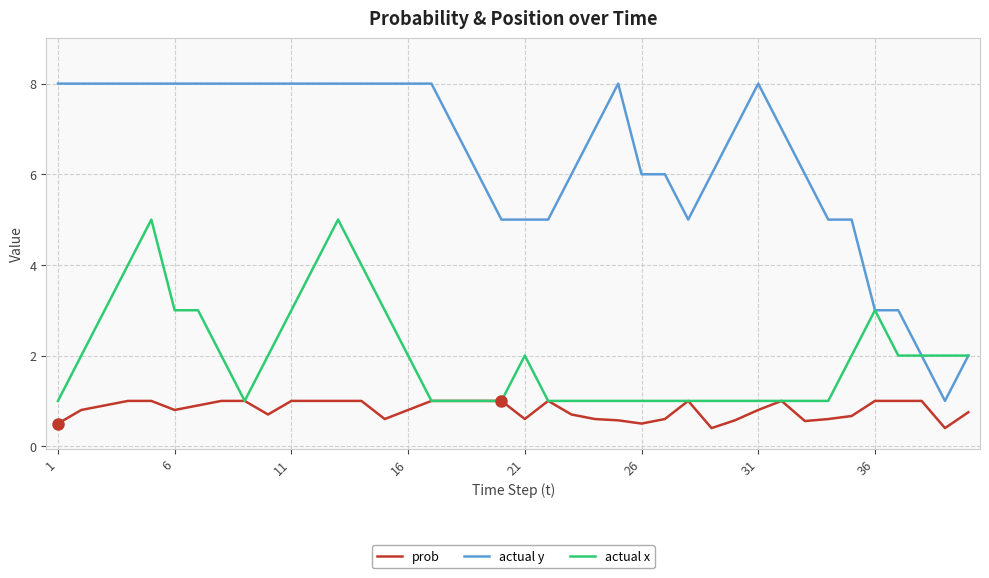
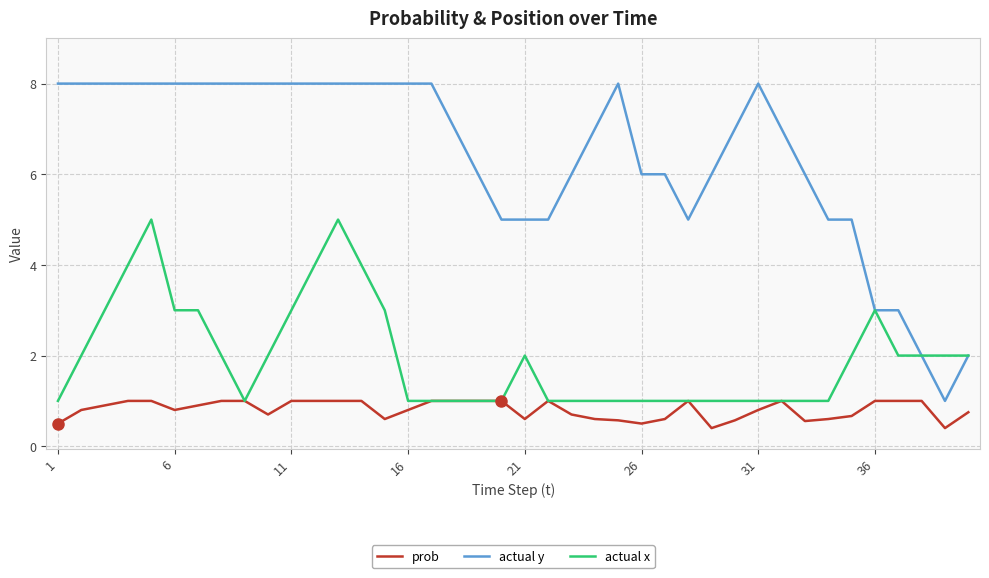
  {
    "actual y": {
      "1": 8,
      "6": 8,
      "11": 8,
      "16": 8,
      "21": 5,
      "26": 6,
      "31": 8
    },
    "actual x": {
      "1": 1,
      "6": 3,
      "11": 3,
-     "16": 2,
+     "16": 1,
      "21": 2,
      "26": 1,
      "31": 1
    }
  }
